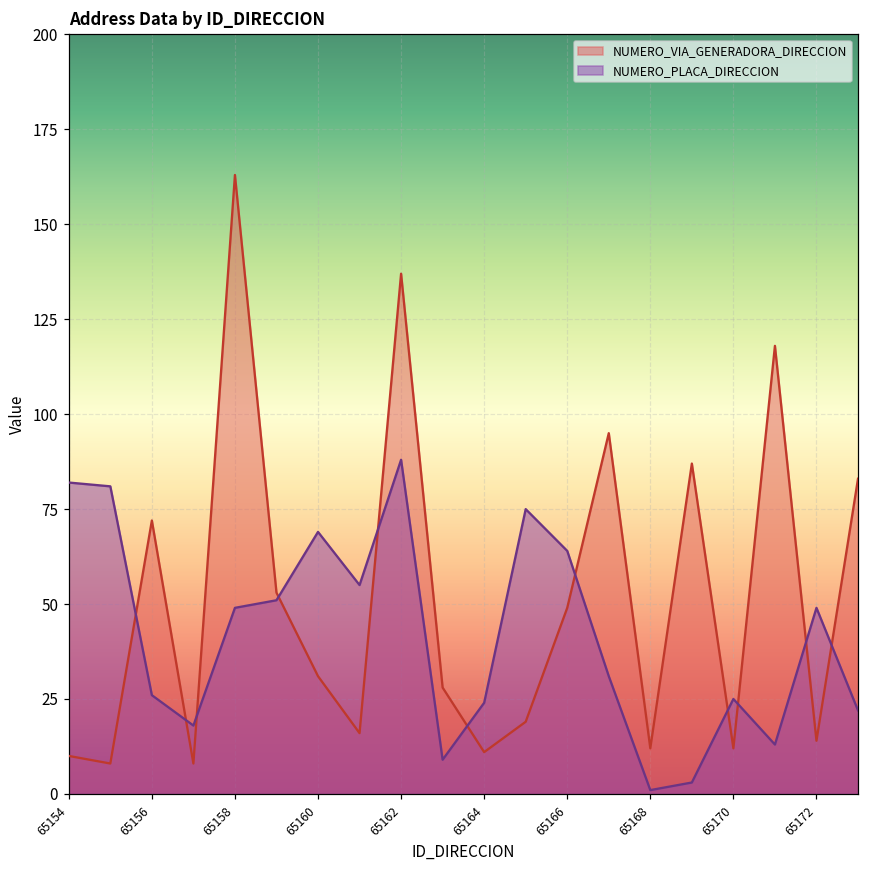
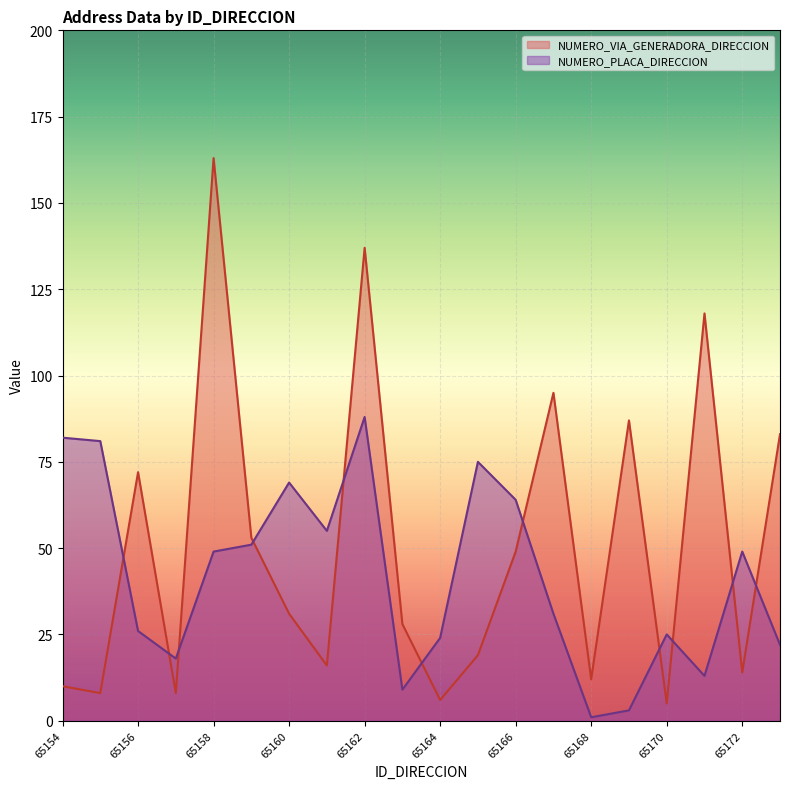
  {
    "NUMERO_VIA_GENERADORA_DIRECCION": {
      "65154": 10,
      "65156": 72,
      "65158": 163,
      "65160": 31,
      "65162": 137,
-     "65164": 11,
+     "65164": 6,
      "65166": 49,
      "65168": 12,
-     "65170": 12,
+     "65170": 5,
      "65172": 14
    },
    "NUMERO_PLACA_DIRECCION": {
      "65154": 82,
      "65156": 26,
      "65158": 49,
      "65160": 69,
      "65162": 88,
      "65164": 24,
      "65166": 64,
      "65168": 1,
      "65170": 25,
      "65172": 49
    }
  }
